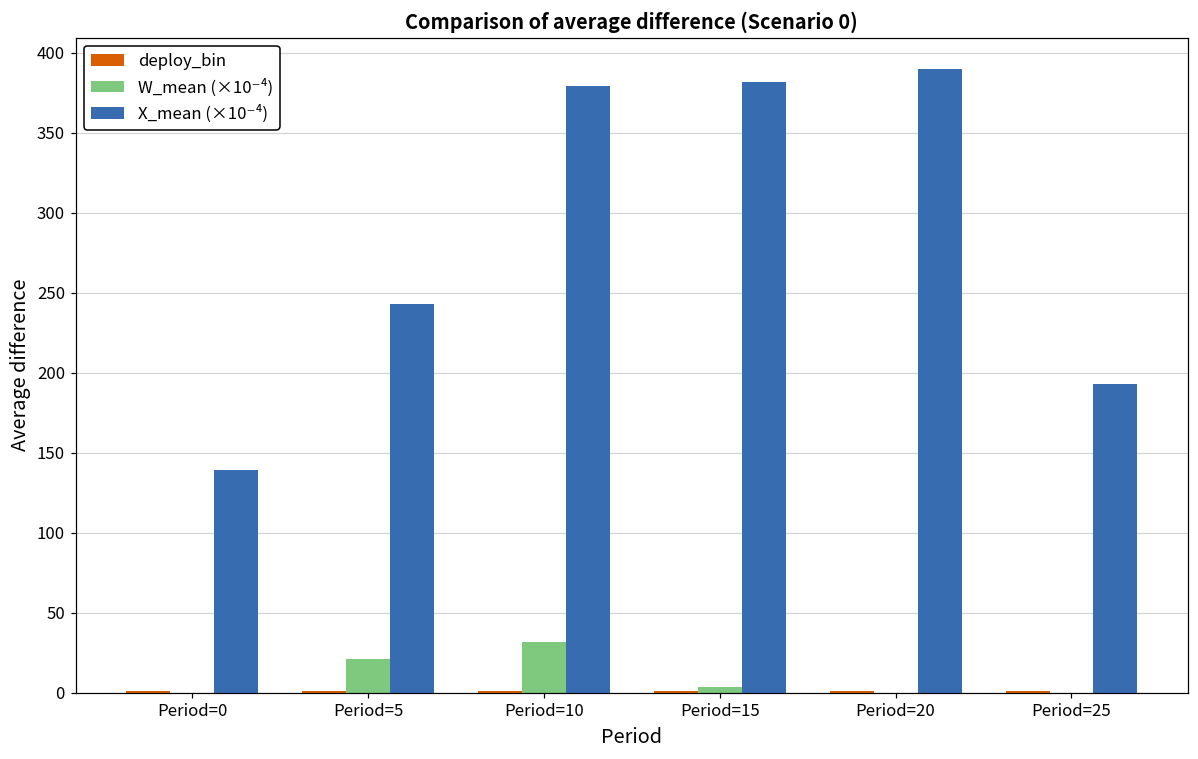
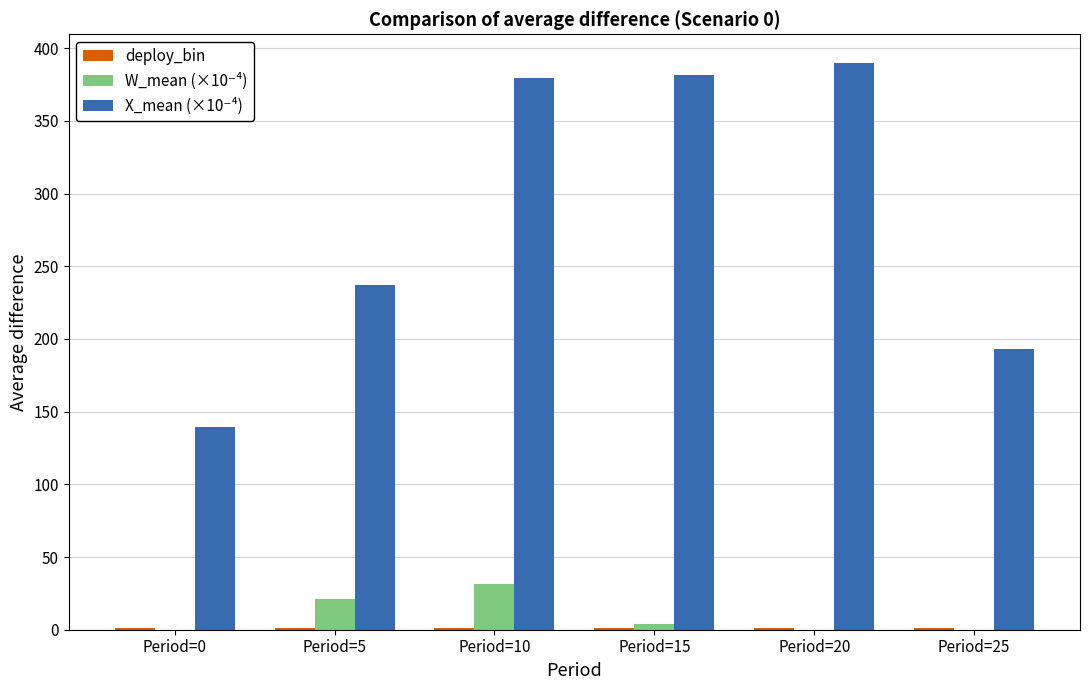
  {
    "W_mean (×10⁻⁴)": {
      "Period=0": 0,
      "Period=5": 21,
      "Period=10": 31,
      "Period=15": 4,
      "Period=20": 0,
      "Period=25": 0
    },
    "X_mean (×10⁻⁴)": {
      "Period=0": 139,
-     "Period=5": 243,
+     "Period=5": 237,
      "Period=10": 379,
      "Period=15": 382,
      "Period=20": 390,
      "Period=25": 193
    }
  }
